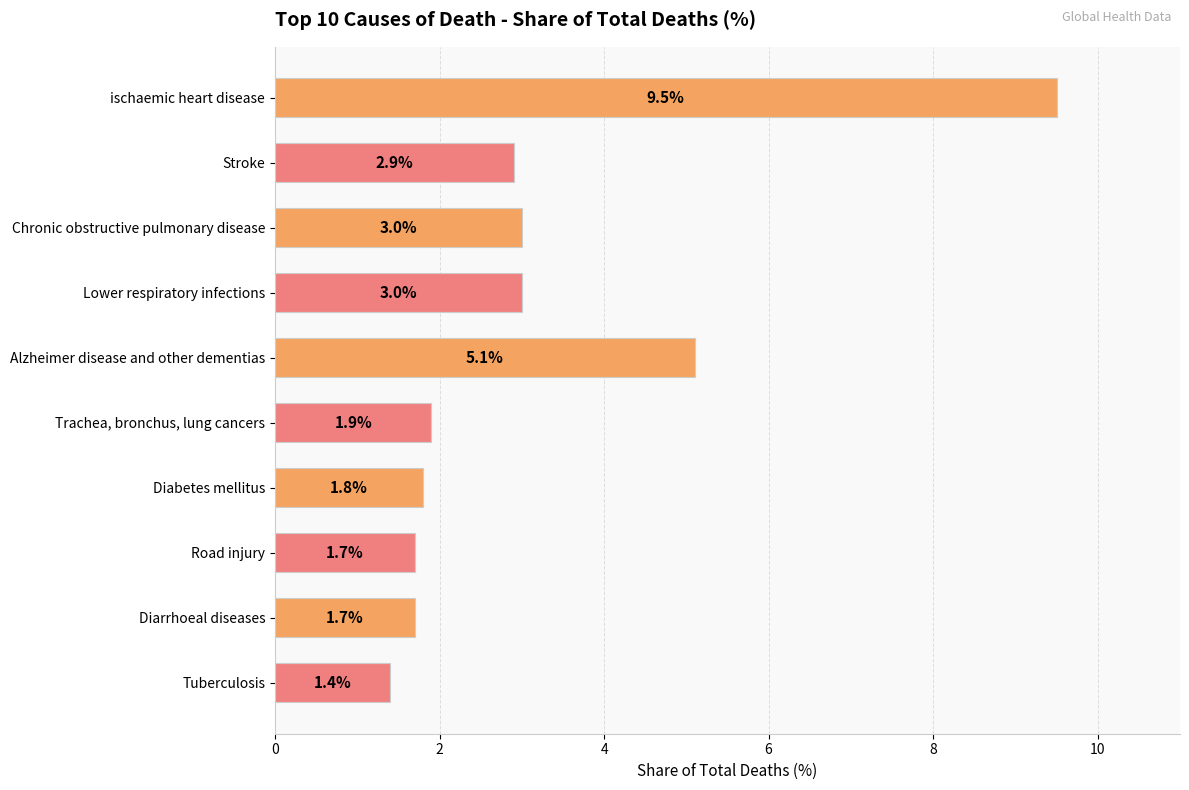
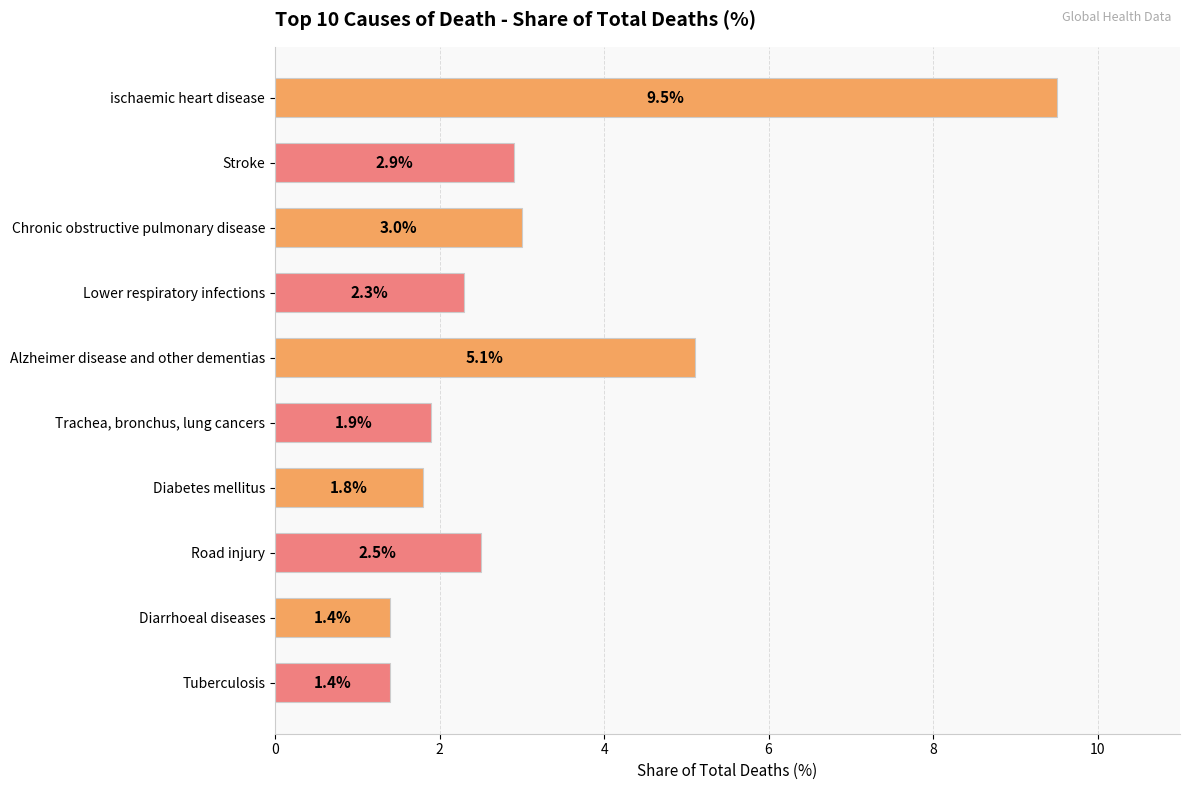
  {
    "ischaemic heart disease": "9.5%",
    "Stroke": "2.9%",
    "Chronic obstructive pulmonary disease": "3.0%",
-   "Lower respiratory infections": "3.0%",
+   "Lower respiratory infections": "2.3%",
    "Alzheimer disease and other dementias": "5.1%",
    "Trachea, bronchus, lung cancers": "1.9%",
    "Diabetes mellitus": "1.8%",
-   "Road injury": "1.7%",
-   "Diarrhoeal diseases": "1.7%",
+   "Road injury": "2.5%",
+   "Diarrhoeal diseases": "1.4%",
    "Tuberculosis": "1.4%"
  }
